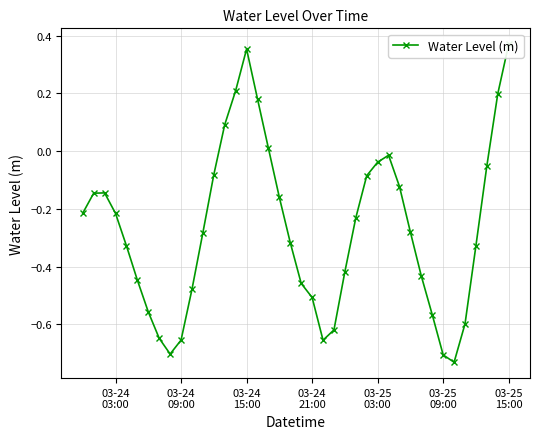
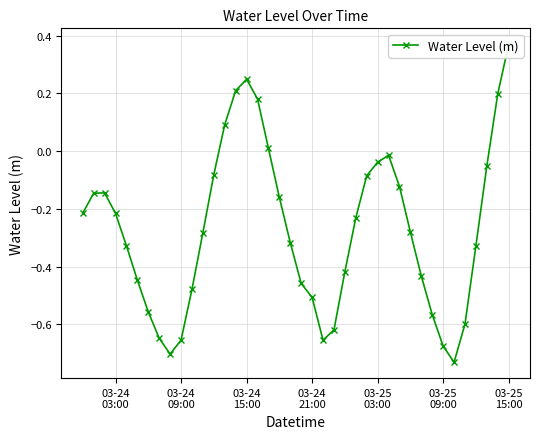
  {
    "03-24 03:00": -0.22,
    "03-24 09:00": -0.65,
-   "03-24 15:00": 0.35,
+   "03-24 15:00": 0.25,
    "03-24 21:00": -0.51,
    "03-25 03:00": -0.04,
-   "03-25 09:00": -0.71
+   "03-25 09:00": -0.68
  }
